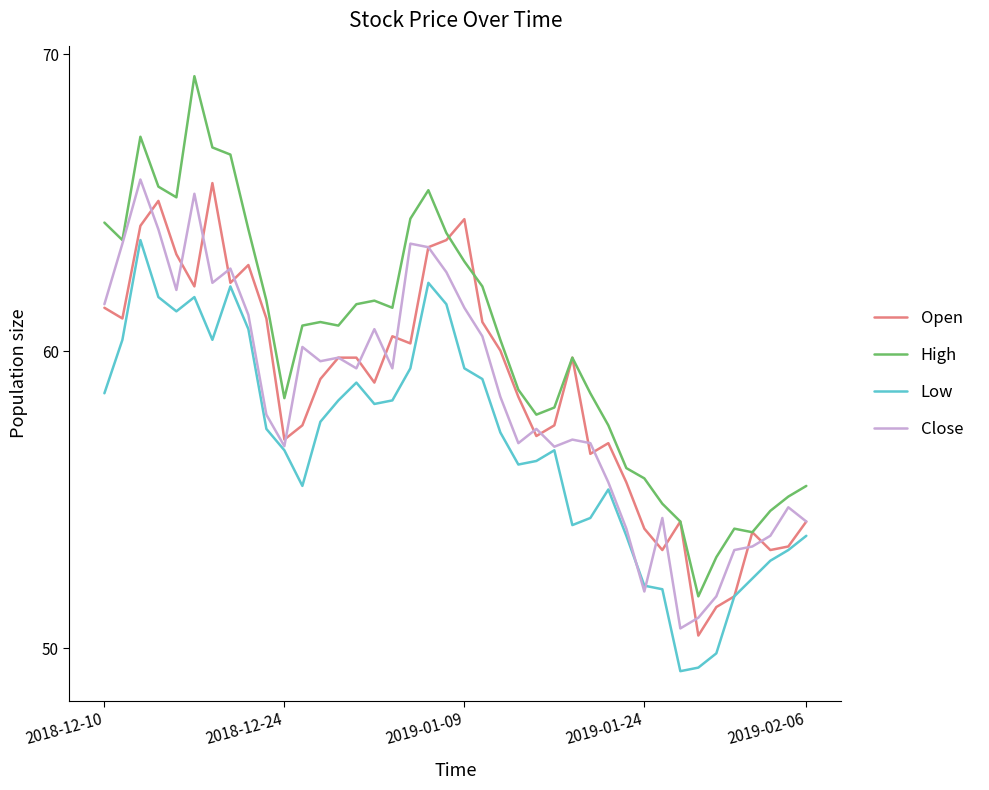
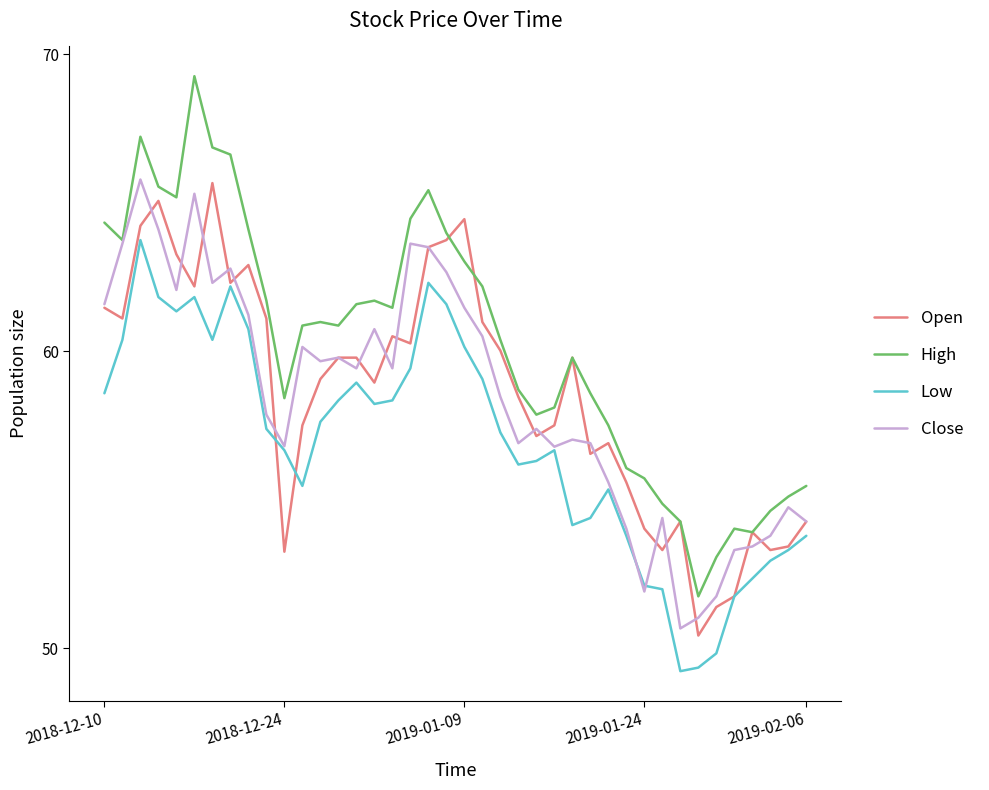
  {
    "Open": {
      "2018-12-10": 61.5,
-     "2018-12-24": 57.0,
+     "2018-12-24": 53.2,
      "2019-01-09": 64.5,
      "2019-01-24": 54.0
    },
    "High": {
      "2018-12-10": 64.3,
      "2018-12-24": 58.4,
      "2019-01-09": 63.0,
      "2019-01-24": 55.7,
      "2019-02-06": 55.5
    },
    "Low": {
      "2018-12-10": 58.6,
      "2018-12-24": 56.7,
-     "2019-01-09": 59.4,
+     "2019-01-09": 60.1,
      "2019-01-24": 52.1,
      "2019-02-06": 53.8
    },
    "Close": {
      "2018-12-10": 61.6,
      "2018-12-24": 56.8,
      "2019-01-09": 61.5,
      "2019-01-24": 51.9
    }
  }
